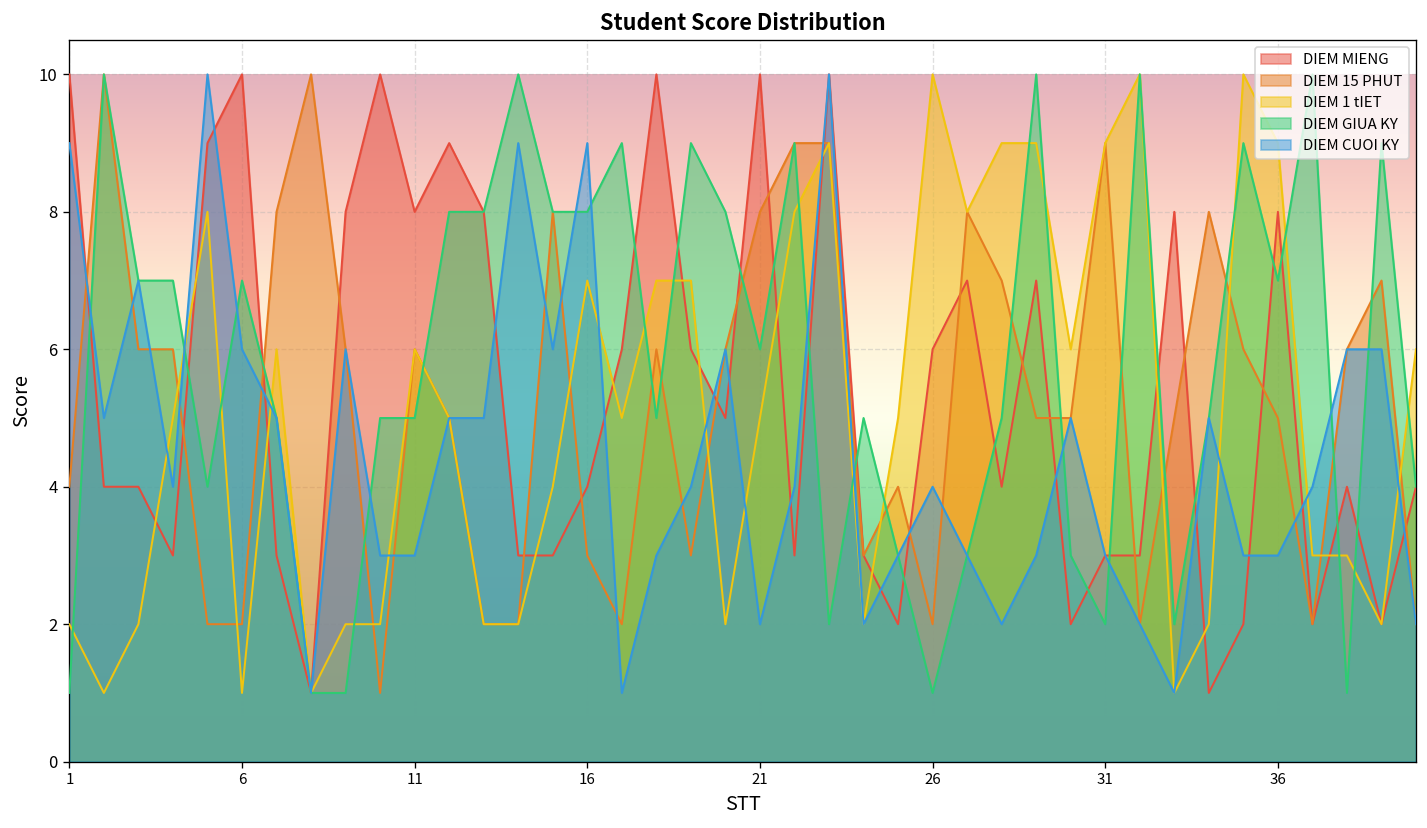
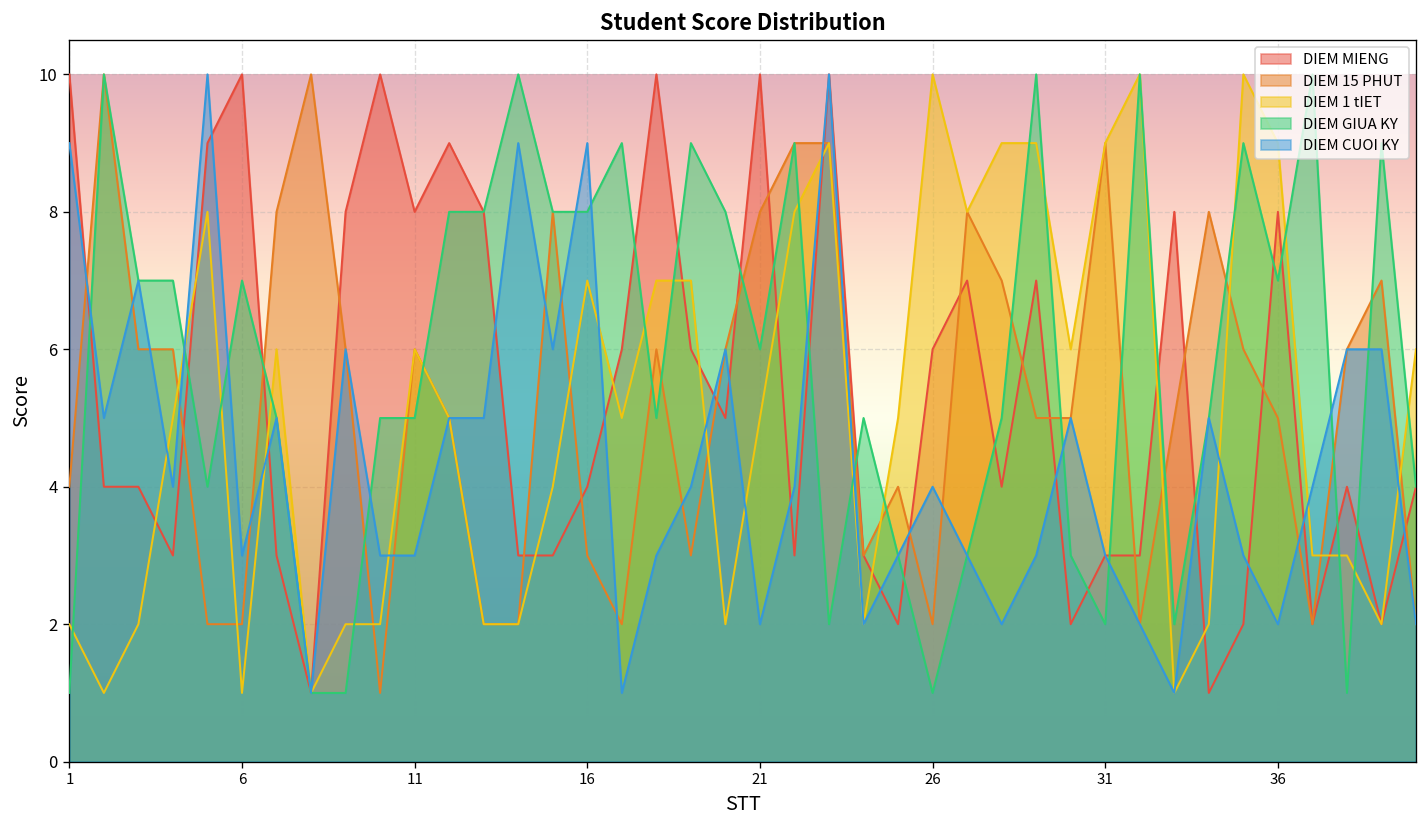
  {
    "DIEM GIUA KY": {
      "1": 1,
      "6": 7,
      "11": 5,
      "16": 8,
      "21": 6,
      "26": 1,
      "31": 2,
      "36": 7
    },
    "DIEM CUOI KY": {
      "1": 9,
-     "6": 6,
+     "6": 3,
      "11": 3,
      "16": 9,
      "21": 2,
      "26": 4,
-     "36": 3
+     "36": 2
    }
  }
